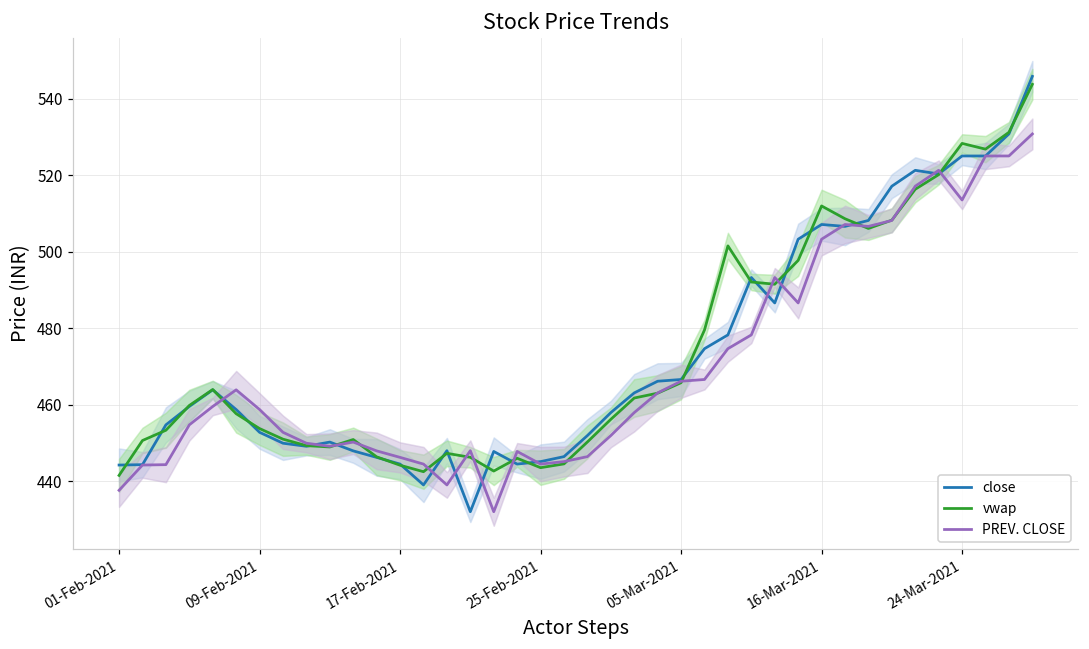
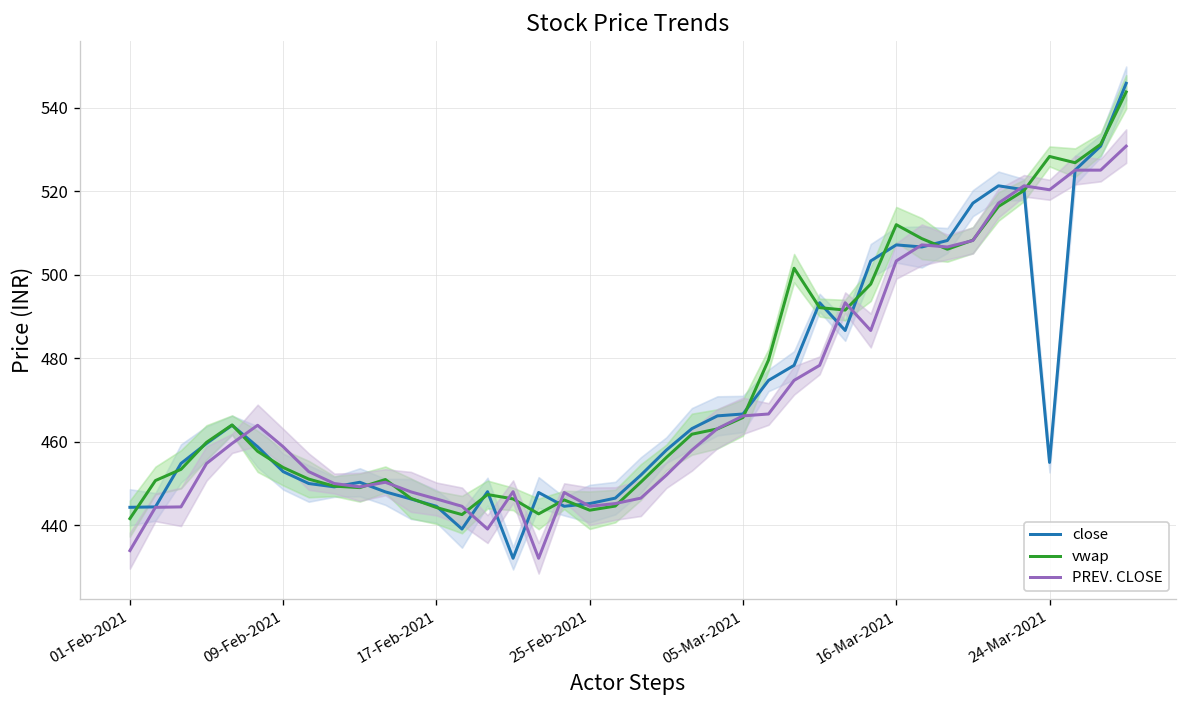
  {
    "close": {
      "01-Feb-2021": 444,
      "09-Feb-2021": 453,
-     "24-Mar-2021": 525
+     "24-Mar-2021": 455
    },
    "vwap": {
      "09-Feb-2021": 454,
      "25-Feb-2021": 444,
      "24-Mar-2021": 528
    },
    "PREV. CLOSE": {
-     "01-Feb-2021": 438,
+     "01-Feb-2021": 434,
      "17-Feb-2021": 446,
      "16-Mar-2021": 503,
-     "24-Mar-2021": 514
+     "24-Mar-2021": 520
    }
  }
